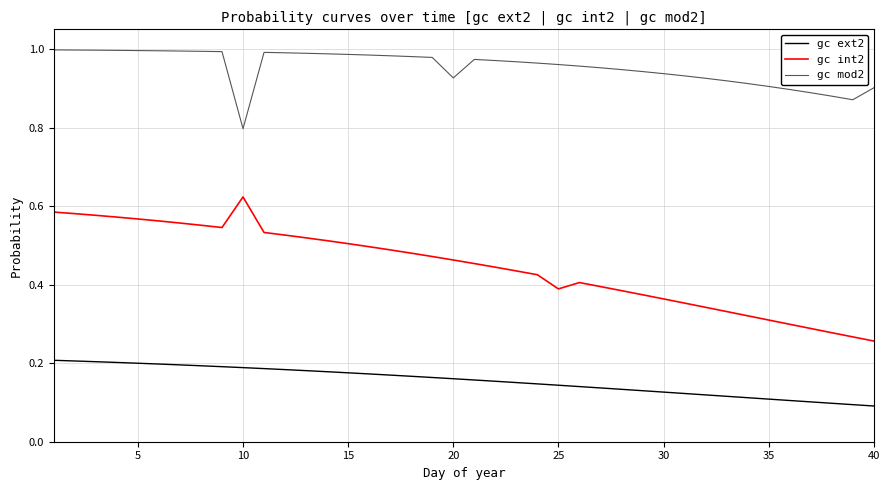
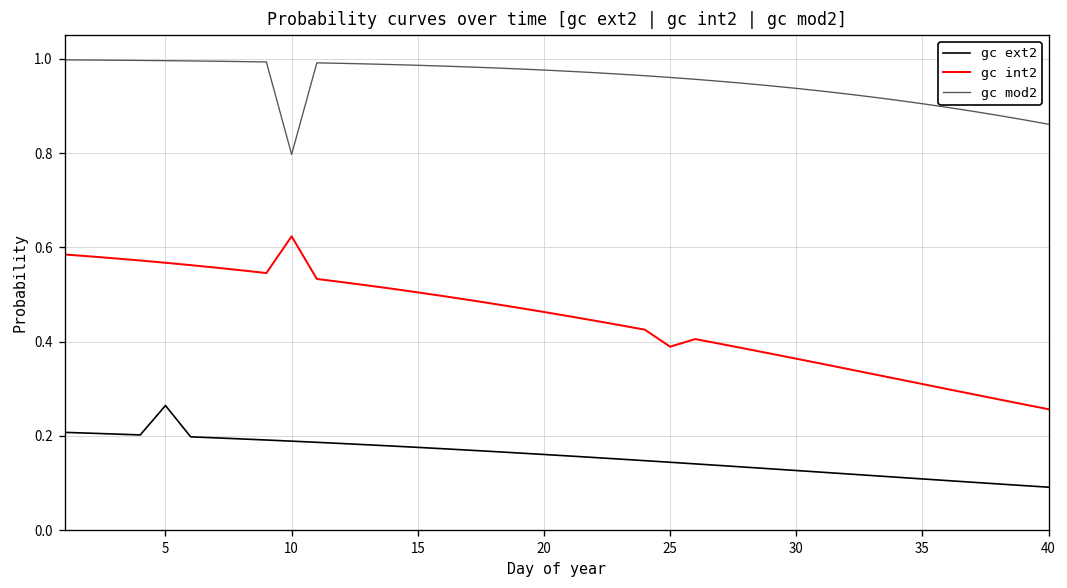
  {
    "gc ext2": {
-     "5": 0.20,
+     "5": 0.26,
      "10": 0.19,
      "15": 0.18,
      "20": 0.16,
      "25": 0.14,
      "30": 0.13,
      "35": 0.11,
      "40": 0.09
    },
    "gc int2": {
      "5": 0.57,
      "10": 0.62,
      "15": 0.50,
      "20": 0.46,
      "25": 0.39,
      "30": 0.36,
      "35": 0.31,
      "40": 0.26
    },
    "gc mod2": {
      "5": 1.00,
      "10": 0.80,
      "15": 0.99,
-     "20": 0.93,
+     "20": 0.98,
      "25": 0.96,
      "30": 0.94,
      "35": 0.90,
-     "40": 0.90
+     "40": 0.86
    }
  }
